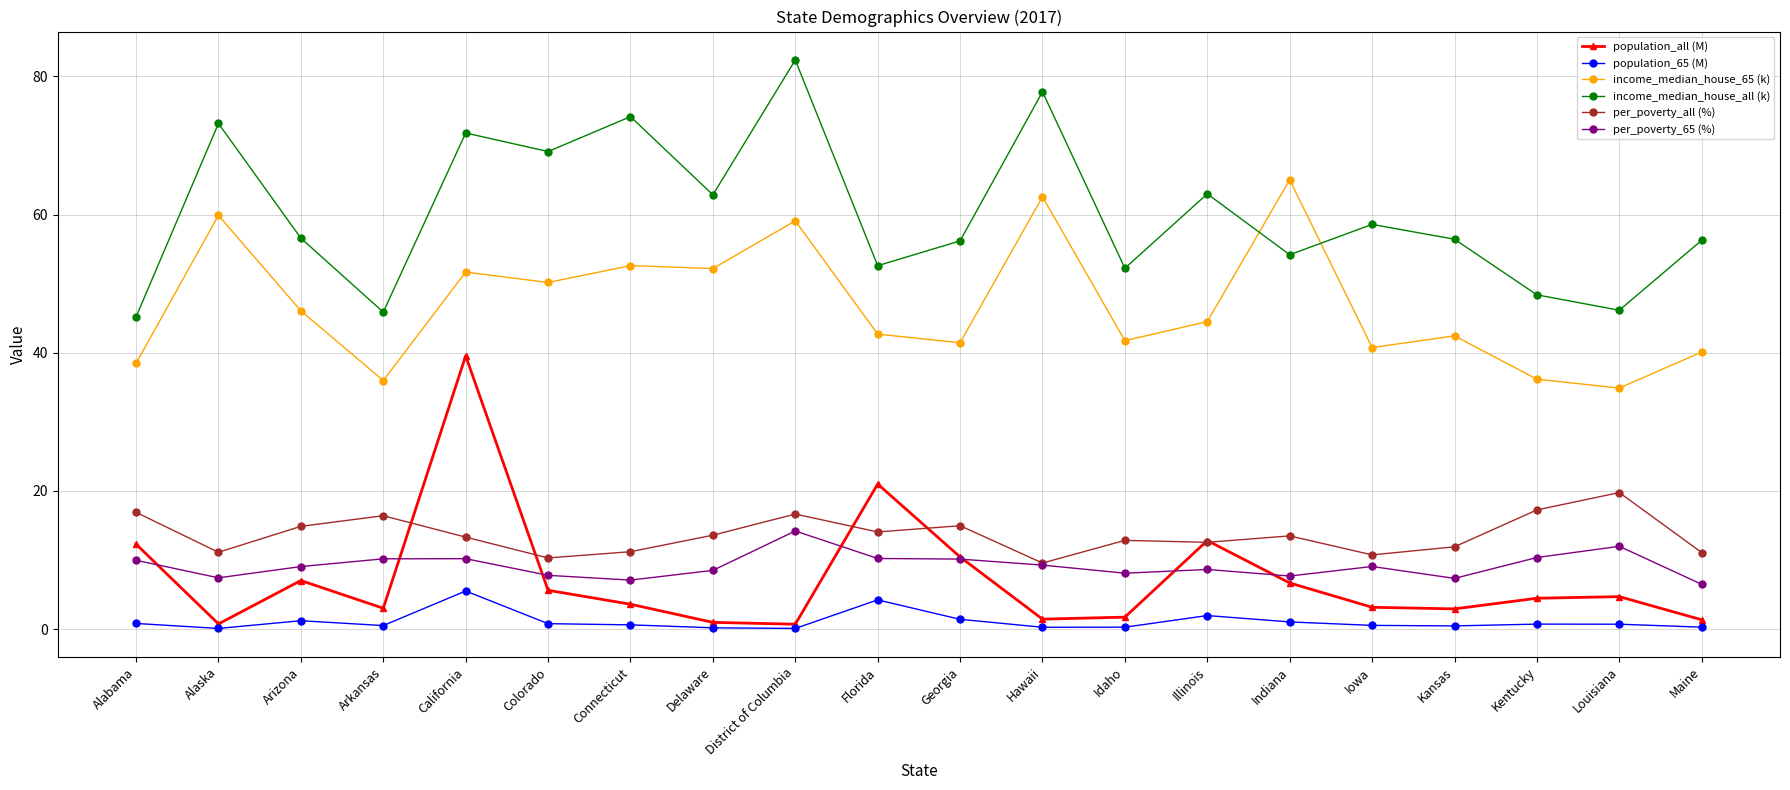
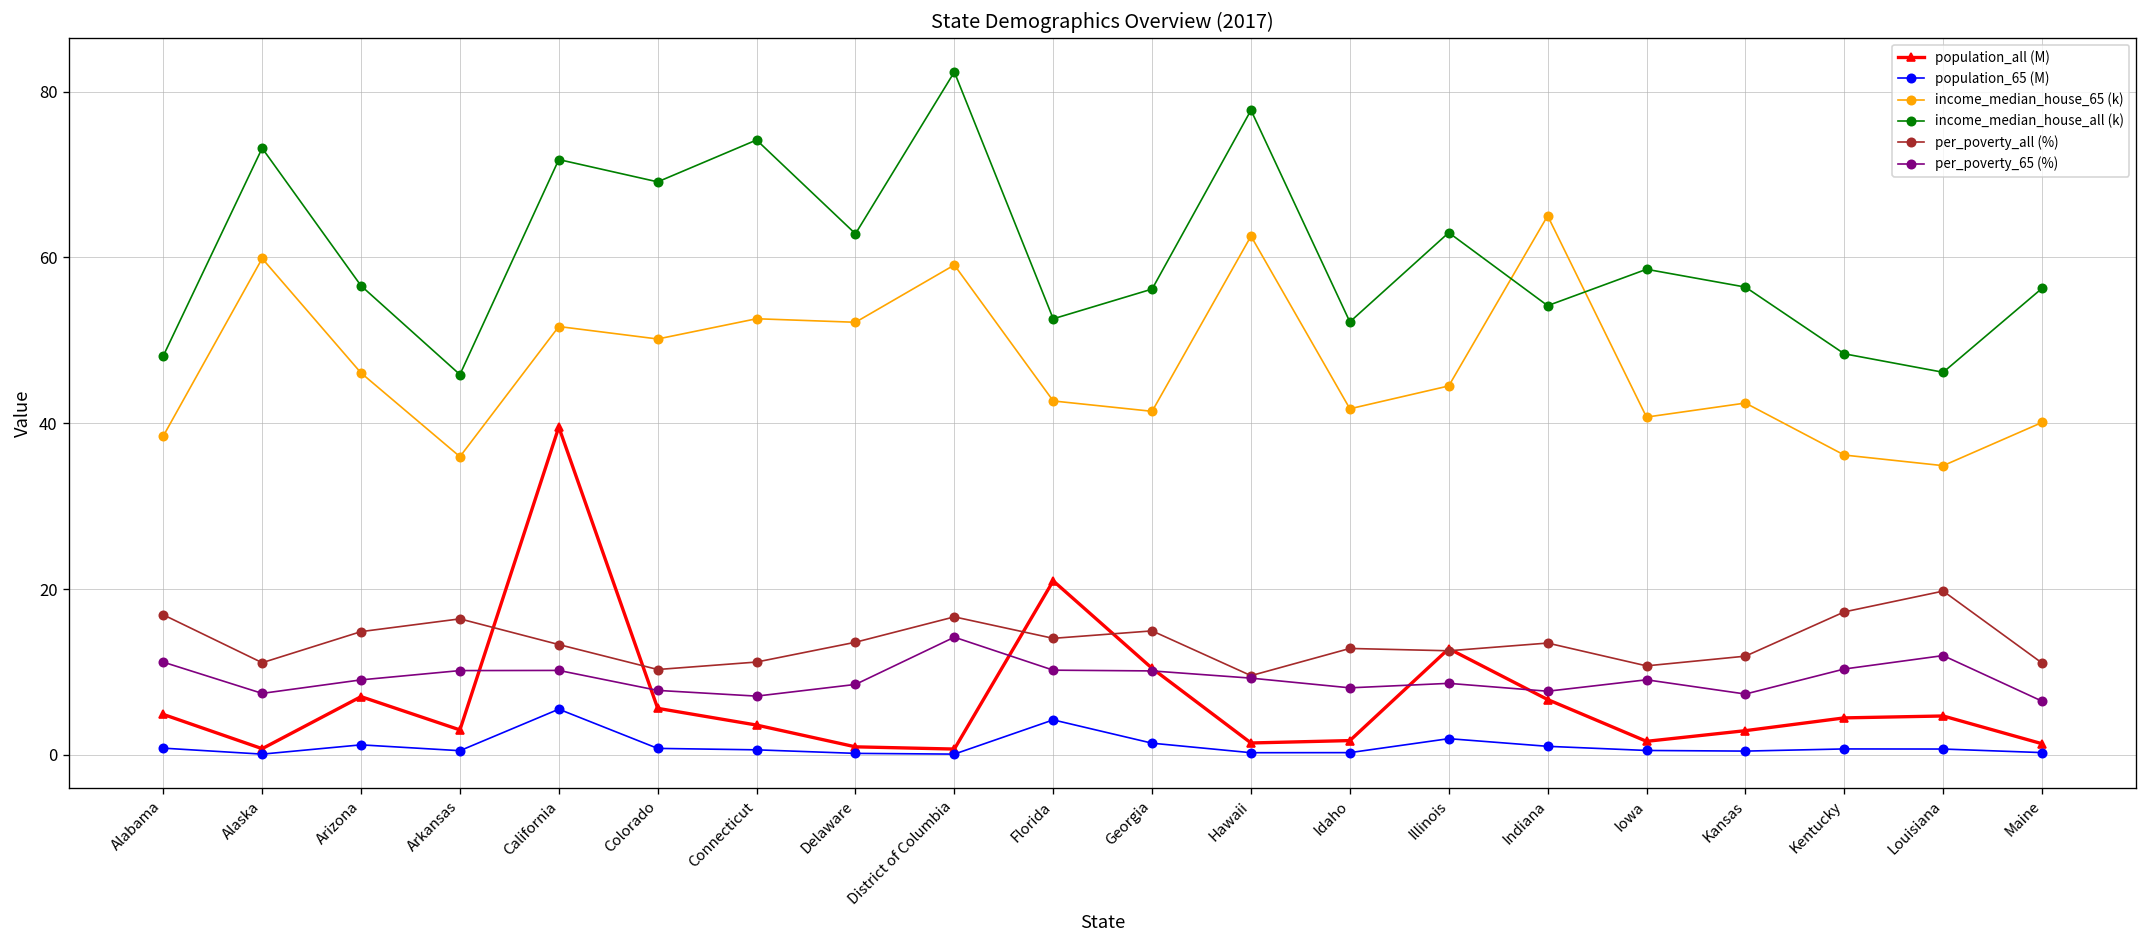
  {
    "population_all (M)": {
-     "Alabama": 12,
+     "Alabama": 5,
      "Alaska": 1,
      "Arizona": 7,
      "Arkansas": 3,
      "California": 40,
      "Colorado": 6,
      "Connecticut": 4,
      "Delaware": 1,
      "District of Columbia": 1,
      "Florida": 21,
      "Hawaii": 1,
      "Idaho": 2,
      "Indiana": 7,
-     "Iowa": 3,
+     "Iowa": 2,
      "Kansas": 3,
      "Kentucky": 4,
      "Louisiana": 5,
      "Maine": 1
    },
    "population_65 (M)": {
      "Alabama": 1,
      "Alaska": 0,
      "Arizona": 1,
      "Arkansas": 0,
      "California": 6,
      "Colorado": 1,
      "Connecticut": 1,
      "Delaware": 0,
      "District of Columbia": 0,
      "Florida": 4,
      "Georgia": 1,
      "Hawaii": 0,
      "Idaho": 0,
      "Illinois": 2,
      "Indiana": 1,
      "Iowa": 1,
      "Kansas": 0,
      "Kentucky": 1,
      "Louisiana": 1,
      "Maine": 0
    },
    "income_median_house_65 (k)": {
      "Alabama": 38,
      "Alaska": 60,
      "Arizona": 46,
      "Arkansas": 36,
      "California": 52,
      "Colorado": 50,
      "Connecticut": 53,
      "Delaware": 52,
      "District of Columbia": 59,
      "Florida": 43,
      "Georgia": 41,
      "Hawaii": 63,
      "Idaho": 42,
      "Illinois": 44,
      "Indiana": 65,
      "Iowa": 41,
      "Kansas": 42,
      "Kentucky": 36,
      "Louisiana": 35,
      "Maine": 40
    },
    "income_median_house_all (k)": {
-     "Alabama": 45,
+     "Alabama": 48,
      "Alaska": 73,
      "Arizona": 57,
      "Arkansas": 46,
      "California": 72,
      "Colorado": 69,
      "Connecticut": 74,
      "Delaware": 63,
      "District of Columbia": 82,
      "Florida": 53,
      "Georgia": 56,
      "Hawaii": 78,
      "Idaho": 52,
      "Illinois": 63,
      "Indiana": 54,
      "Iowa": 59,
      "Kansas": 56,
      "Kentucky": 48,
      "Louisiana": 46,
      "Maine": 56
    },
    "per_poverty_all (%)": {
      "Alabama": 17,
      "Alaska": 11,
      "Arizona": 15,
      "Arkansas": 16,
      "California": 13,
      "Colorado": 10,
      "Connecticut": 11,
      "Delaware": 14,
      "District of Columbia": 17,
      "Florida": 14,
      "Georgia": 15,
      "Idaho": 13,
      "Indiana": 13,
      "Iowa": 11,
      "Kansas": 12,
      "Kentucky": 17,
      "Louisiana": 20,
      "Maine": 11
    },
    "per_poverty_65 (%)": {
-     "Alabama": 10,
+     "Alabama": 11,
      "Alaska": 7,
      "Arizona": 9,
      "Arkansas": 10,
      "California": 10,
      "Colorado": 8,
      "Connecticut": 7,
      "Delaware": 8,
      "District of Columbia": 14,
      "Florida": 10,
      "Idaho": 8,
      "Illinois": 9,
      "Indiana": 8,
      "Iowa": 9,
      "Kansas": 7,
      "Kentucky": 10,
      "Louisiana": 12,
      "Maine": 6
    }
  }
